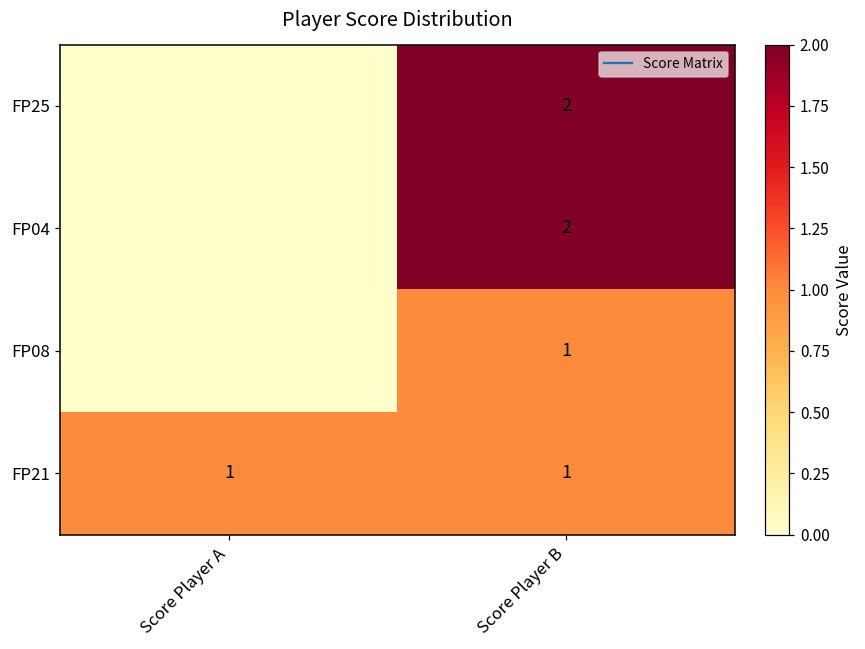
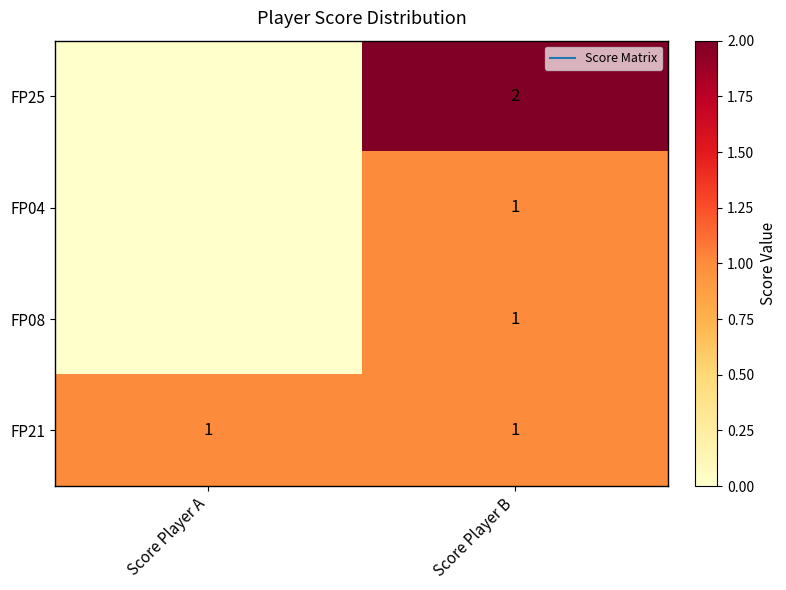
  {
    "FP25": {
      "Score Player B": 2
    },
    "FP04": {
-     "Score Player B": 2
+     "Score Player B": 1
    },
    "FP08": {
      "Score Player B": 1
    },
    "FP21": {
      "Score Player A": 1,
      "Score Player B": 1
    }
  }
